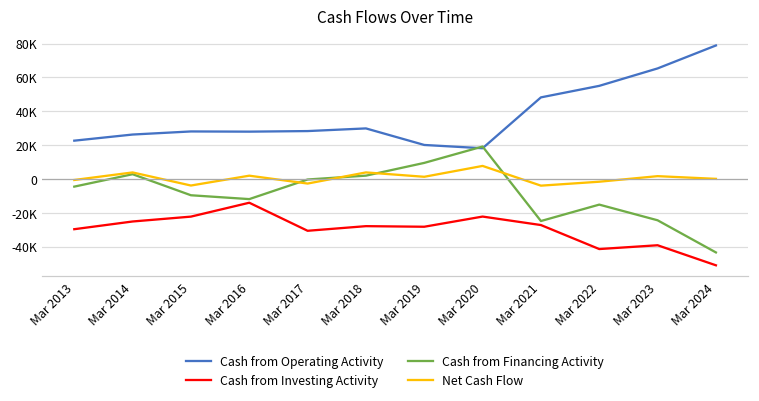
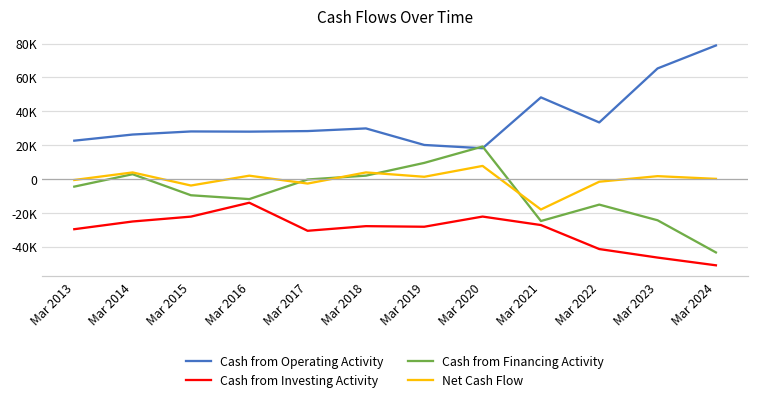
  {
    "Cash from Operating Activity": {
      "Mar 2013": 23000,
      "Mar 2014": 26000,
      "Mar 2015": 28000,
      "Mar 2016": 28000,
      "Mar 2017": 28000,
      "Mar 2018": 30000,
      "Mar 2019": 20000,
      "Mar 2021": 48000,
-     "Mar 2022": 55000,
+     "Mar 2022": 33000,
      "Mar 2023": 65000,
      "Mar 2024": 79000
    },
    "Cash from Investing Activity": {
      "Mar 2013": -30000,
      "Mar 2014": -25000,
      "Mar 2015": -22000,
      "Mar 2016": -14000,
      "Mar 2017": -31000,
      "Mar 2018": -28000,
      "Mar 2019": -28000,
      "Mar 2020": -22000,
      "Mar 2021": -27000,
      "Mar 2022": -41000,
-     "Mar 2023": -39000,
+     "Mar 2023": -47000,
      "Mar 2024": -51000
    },
    "Cash from Financing Activity": {
      "Mar 2013": -5000,
      "Mar 2015": -10000,
      "Mar 2016": -12000,
      "Mar 2017": 0,
      "Mar 2018": 2000,
      "Mar 2019": 9000,
      "Mar 2021": -25000,
      "Mar 2022": -15000,
      "Mar 2023": -24000,
      "Mar 2024": -43000
    },
    "Net Cash Flow": {
      "Mar 2013": -1000,
      "Mar 2015": -4000,
      "Mar 2016": 2000,
      "Mar 2017": -3000,
      "Mar 2018": 4000,
      "Mar 2019": 1000,
      "Mar 2020": 8000,
-     "Mar 2021": -4000,
+     "Mar 2021": -18000,
      "Mar 2022": -2000,
      "Mar 2023": 2000,
      "Mar 2024": 0
    }
  }
